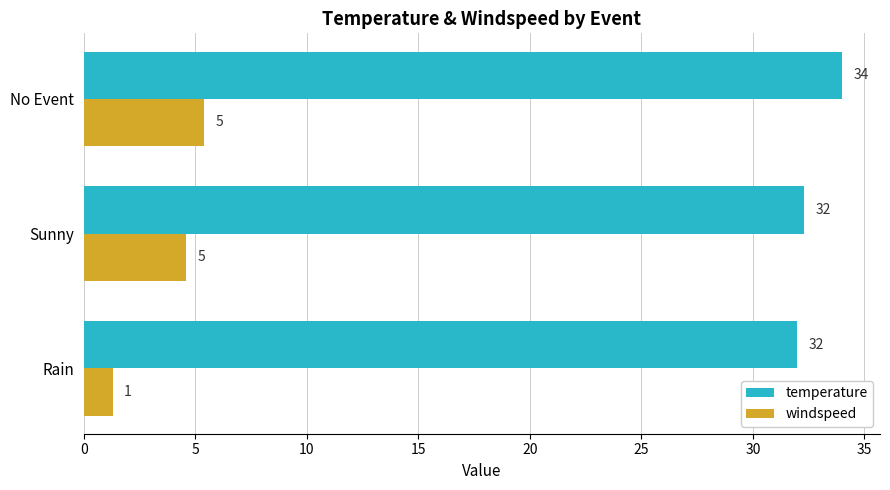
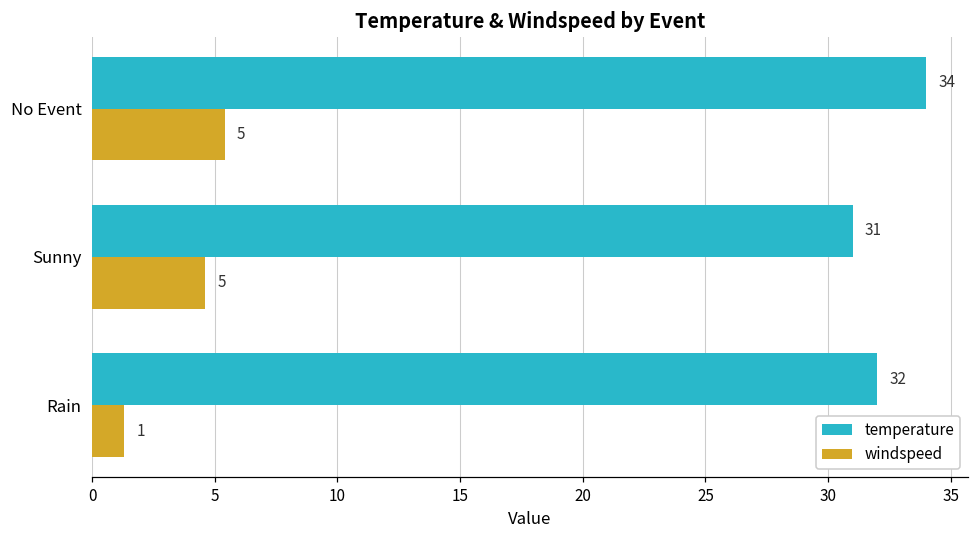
  {
    "temperature": {
      "No Event": 34,
-     "Sunny": 32,
+     "Sunny": 31,
      "Rain": 32
    },
    "windspeed": {
      "No Event": 5,
      "Sunny": 5,
      "Rain": 1
    }
  }
